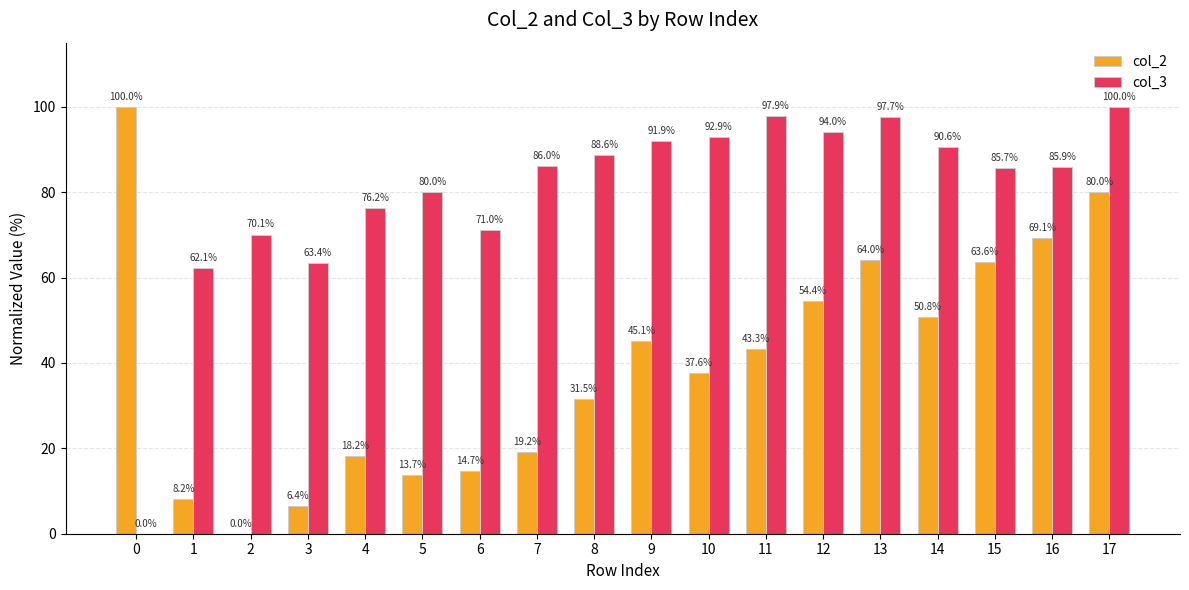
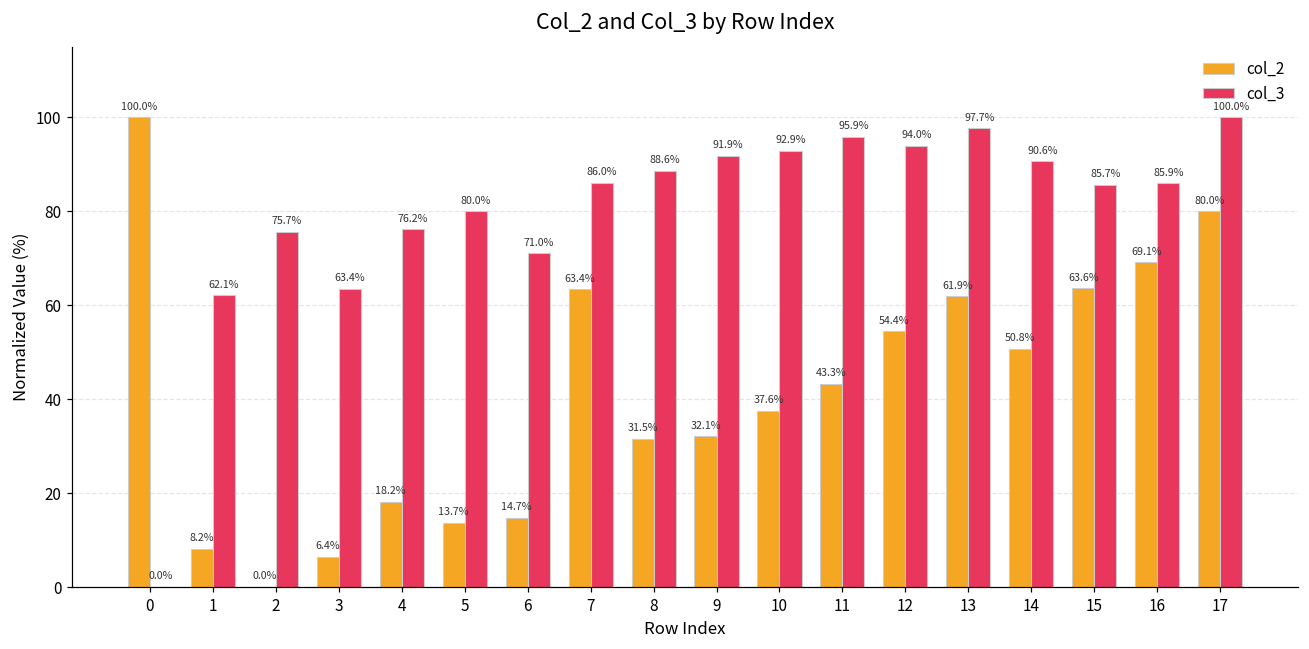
  {
    "col_2": {
      "0": "100.0%",
      "1": "8.2%",
      "2": "0.0%",
      "3": "6.4%",
      "4": "18.2%",
      "5": "13.7%",
      "6": "14.7%",
-     "7": "19.2%",
+     "7": "63.4%",
      "8": "31.5%",
-     "9": "45.1%",
+     "9": "32.1%",
      "10": "37.6%",
      "11": "43.3%",
      "12": "54.4%",
-     "13": "64.0%",
+     "13": "61.9%",
      "14": "50.8%",
      "15": "63.6%",
      "16": "69.1%",
      "17": "80.0%"
    },
    "col_3": {
      "0": "0.0%",
      "1": "62.1%",
-     "2": "70.1%",
+     "2": "75.7%",
      "3": "63.4%",
      "4": "76.2%",
      "5": "80.0%",
      "6": "71.0%",
      "7": "86.0%",
      "8": "88.6%",
      "9": "91.9%",
      "10": "92.9%",
-     "11": "97.9%",
+     "11": "95.9%",
      "12": "94.0%",
      "13": "97.7%",
      "14": "90.6%",
      "15": "85.7%",
      "16": "85.9%",
      "17": "100.0%"
    }
  }
